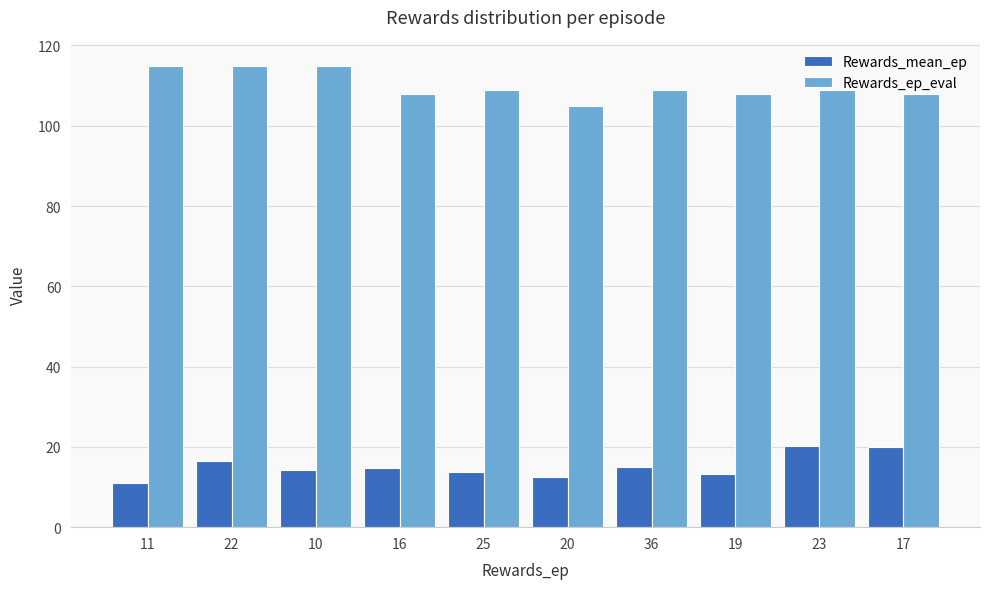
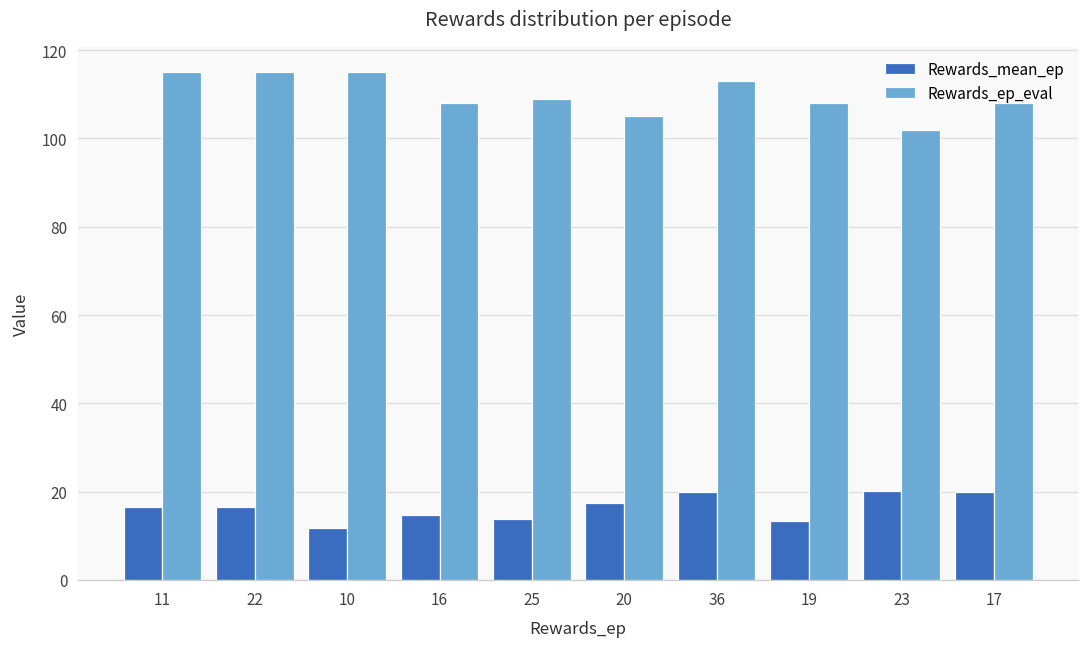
  {
    "Rewards_mean_ep": {
-     "11": 11,
+     "11": 17,
      "22": 17,
-     "10": 14,
+     "10": 12,
      "16": 15,
      "25": 14,
-     "20": 13,
-     "36": 15,
+     "20": 17,
+     "36": 20,
      "19": 13,
      "23": 20,
      "17": 20
    },
    "Rewards_ep_eval": {
      "11": 115,
      "22": 115,
      "10": 115,
      "16": 108,
      "25": 109,
      "20": 105,
-     "36": 109,
+     "36": 113,
      "19": 108,
-     "23": 109,
+     "23": 102,
      "17": 108
    }
  }
